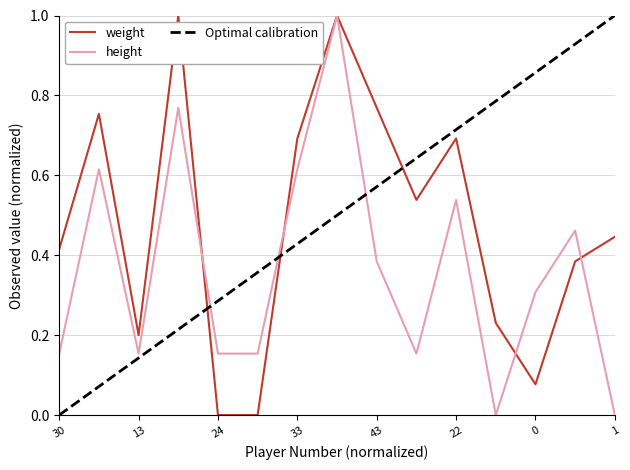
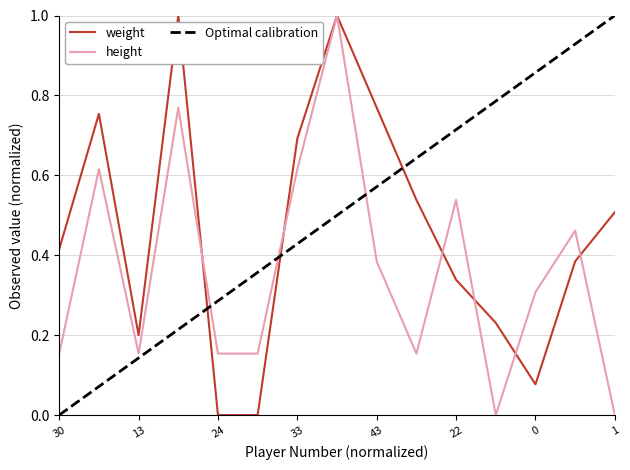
  {
    "weight": {
      "30": 0.42,
      "13": 0.20,
      "24": 0.00,
      "33": 0.69,
      "43": 0.77,
-     "22": 0.69,
+     "22": 0.34,
      "0": 0.08,
-     "1": 0.45
+     "1": 0.51
    },
    "height": {
      "30": 0.15,
      "13": 0.15,
      "24": 0.15,
      "33": 0.62,
      "43": 0.38,
      "22": 0.54,
      "0": 0.31,
      "1": 0.00
    },
    "Optimal calibration": {
      "30": 0.00,
      "1": 1.00
    }
  }
